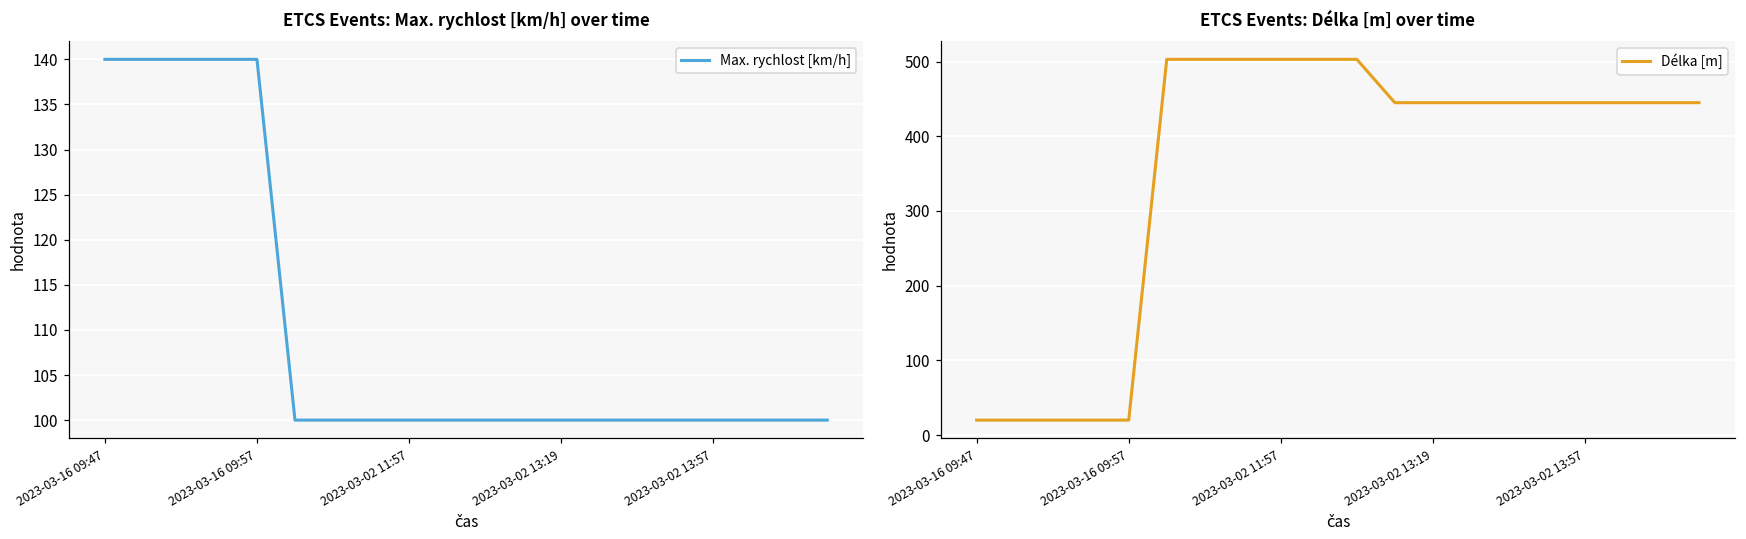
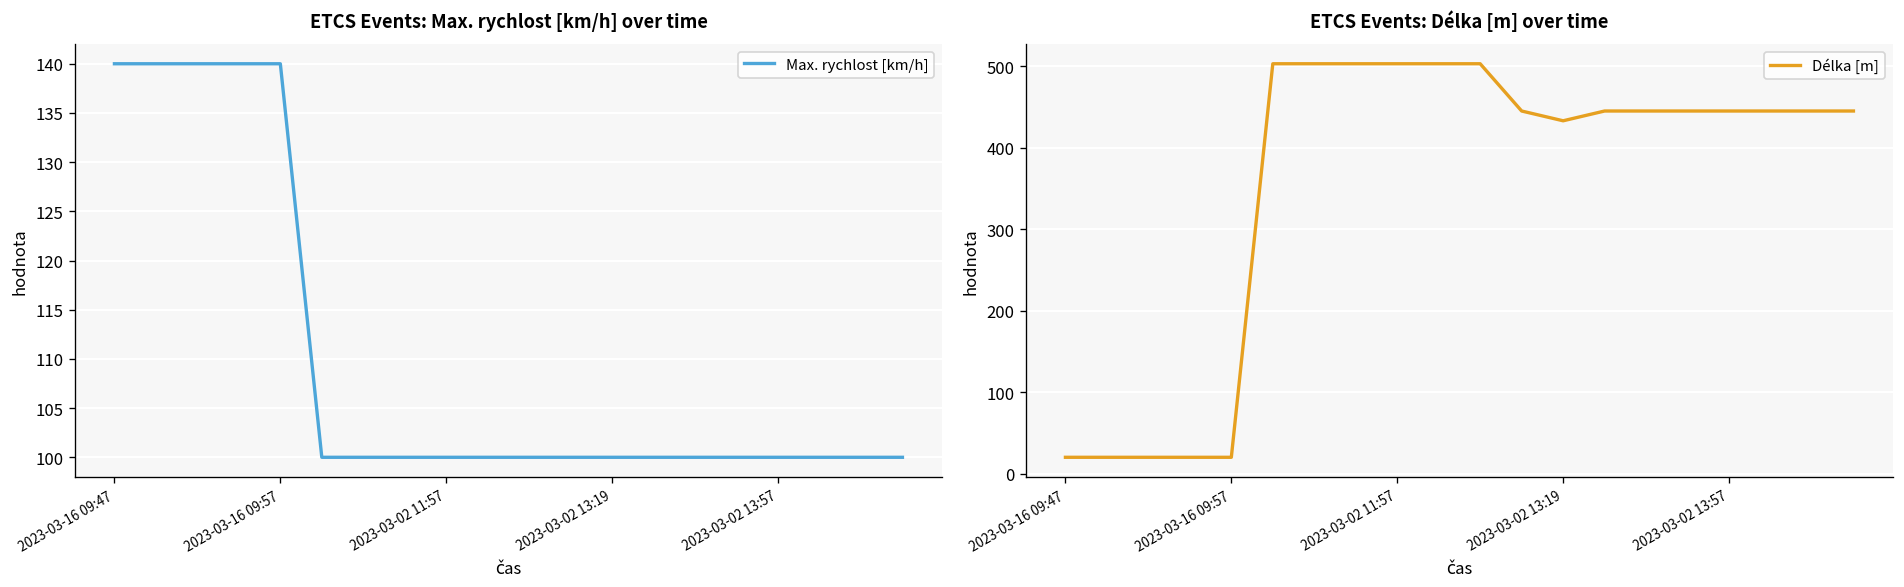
  {
    "ETCS Events: Max. rychlost [km/h] over time": {
      "2023-03-16 09:47": 140,
      "2023-03-16 09:57": 140,
      "2023-03-02 11:57": 100,
      "2023-03-02 13:19": 100
    },
    "ETCS Events: Délka [m] over time": {
      "2023-03-16 09:47": 20,
      "2023-03-16 09:57": 20,
      "2023-03-02 11:57": 500,
-     "2023-03-02 13:19": 450
+     "2023-03-02 13:19": 430
    }
  }
